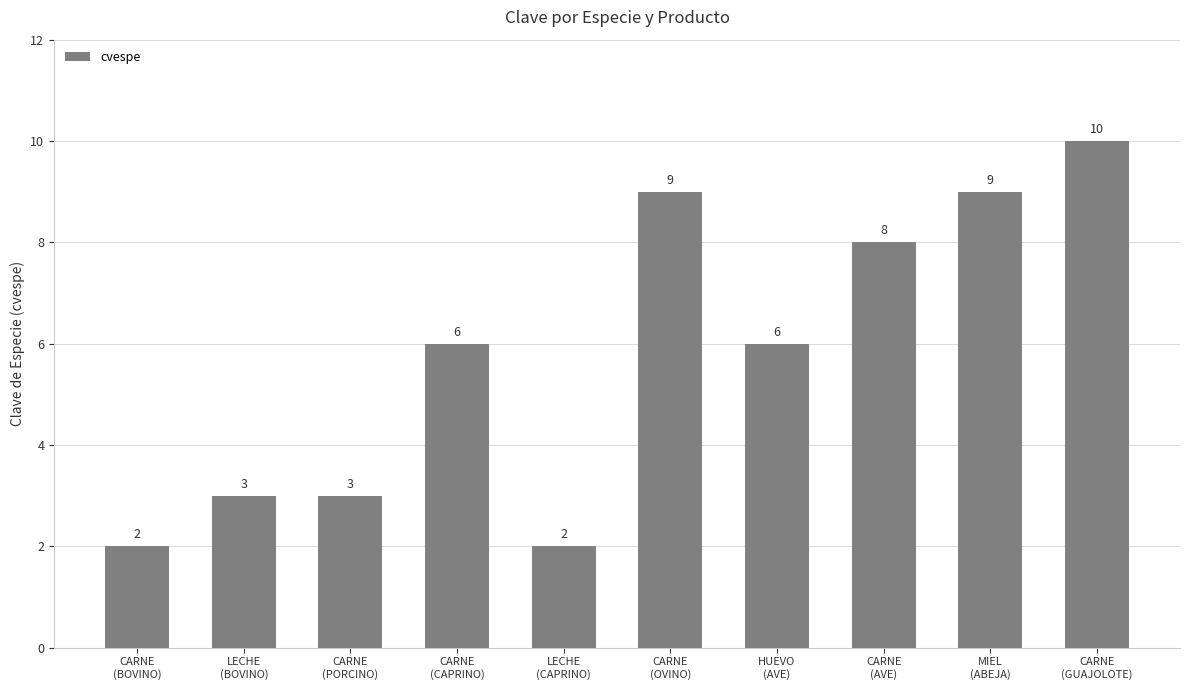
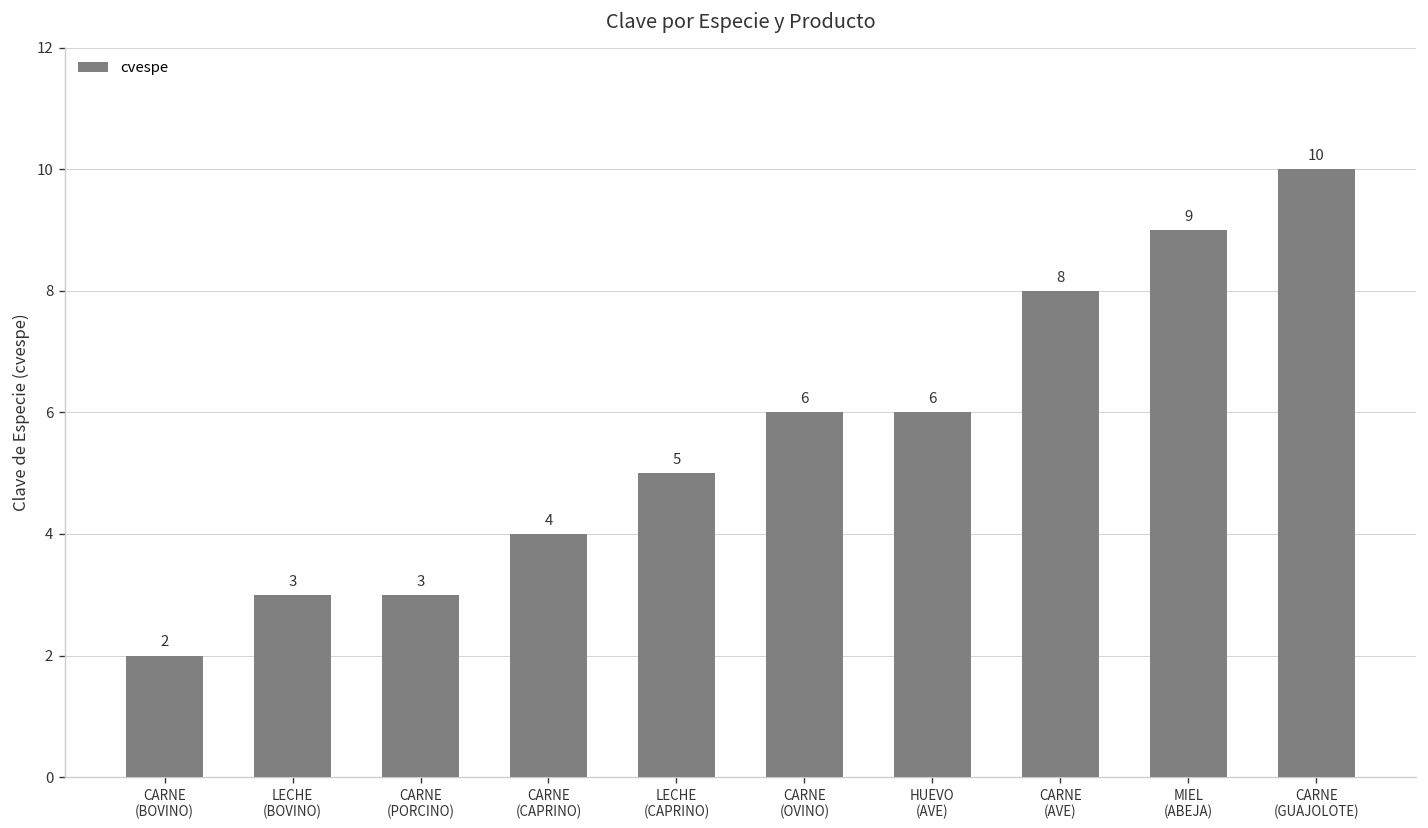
  {
    "CARNE (BOVINO)": 2,
    "LECHE (BOVINO)": 3,
    "CARNE (PORCINO)": 3,
-   "CARNE (CAPRINO)": 6,
-   "LECHE (CAPRINO)": 2,
-   "CARNE (OVINO)": 9,
+   "CARNE (CAPRINO)": 4,
+   "LECHE (CAPRINO)": 5,
+   "CARNE (OVINO)": 6,
    "HUEVO (AVE)": 6,
    "CARNE (AVE)": 8,
    "MIEL (ABEJA)": 9,
    "CARNE (GUAJOLOTE)": 10
  }
